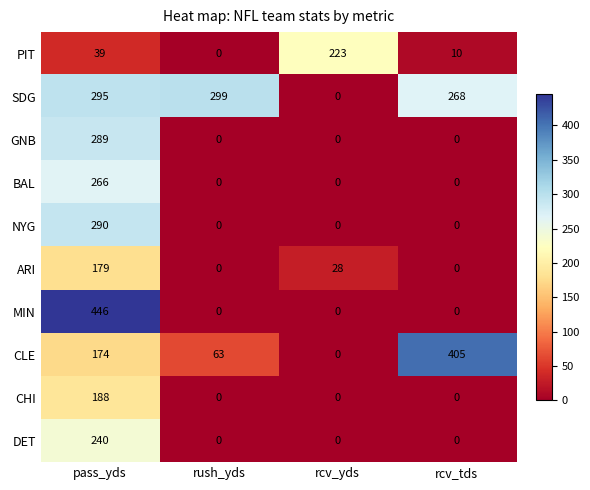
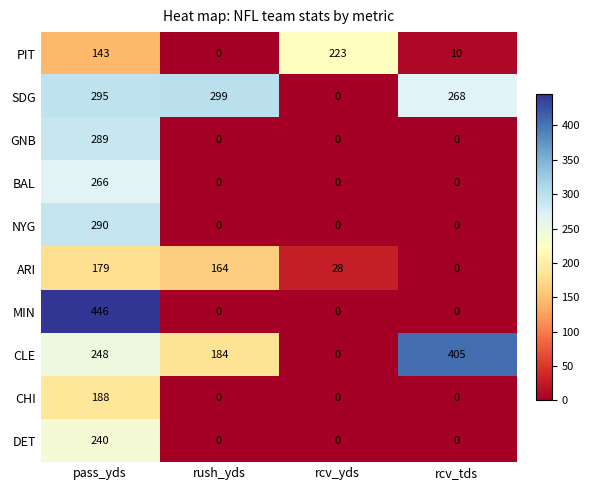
  {
    "PIT": {
-     "pass_yds": 39,
+     "pass_yds": 143,
      "rush_yds": 0,
      "rcv_yds": 223,
      "rcv_tds": 10
    },
    "SDG": {
      "pass_yds": 295,
      "rush_yds": 299,
      "rcv_yds": 0,
      "rcv_tds": 268
    },
    "GNB": {
      "pass_yds": 289,
      "rush_yds": 0,
      "rcv_yds": 0,
      "rcv_tds": 0
    },
    "BAL": {
      "pass_yds": 266,
      "rush_yds": 0,
      "rcv_yds": 0,
      "rcv_tds": 0
    },
    "NYG": {
      "pass_yds": 290,
      "rush_yds": 0,
      "rcv_yds": 0,
      "rcv_tds": 0
    },
    "ARI": {
      "pass_yds": 179,
-     "rush_yds": 0,
+     "rush_yds": 164,
      "rcv_yds": 28,
      "rcv_tds": 0
    },
    "MIN": {
      "pass_yds": 446,
      "rush_yds": 0,
      "rcv_yds": 0,
      "rcv_tds": 0
    },
    "CLE": {
-     "pass_yds": 174,
-     "rush_yds": 63,
+     "pass_yds": 248,
+     "rush_yds": 184,
      "rcv_yds": 0,
      "rcv_tds": 405
    },
    "CHI": {
      "pass_yds": 188,
      "rush_yds": 0,
      "rcv_yds": 0,
      "rcv_tds": 0
    },
    "DET": {
      "pass_yds": 240,
      "rush_yds": 0,
      "rcv_yds": 0,
      "rcv_tds": 0
    }
  }
